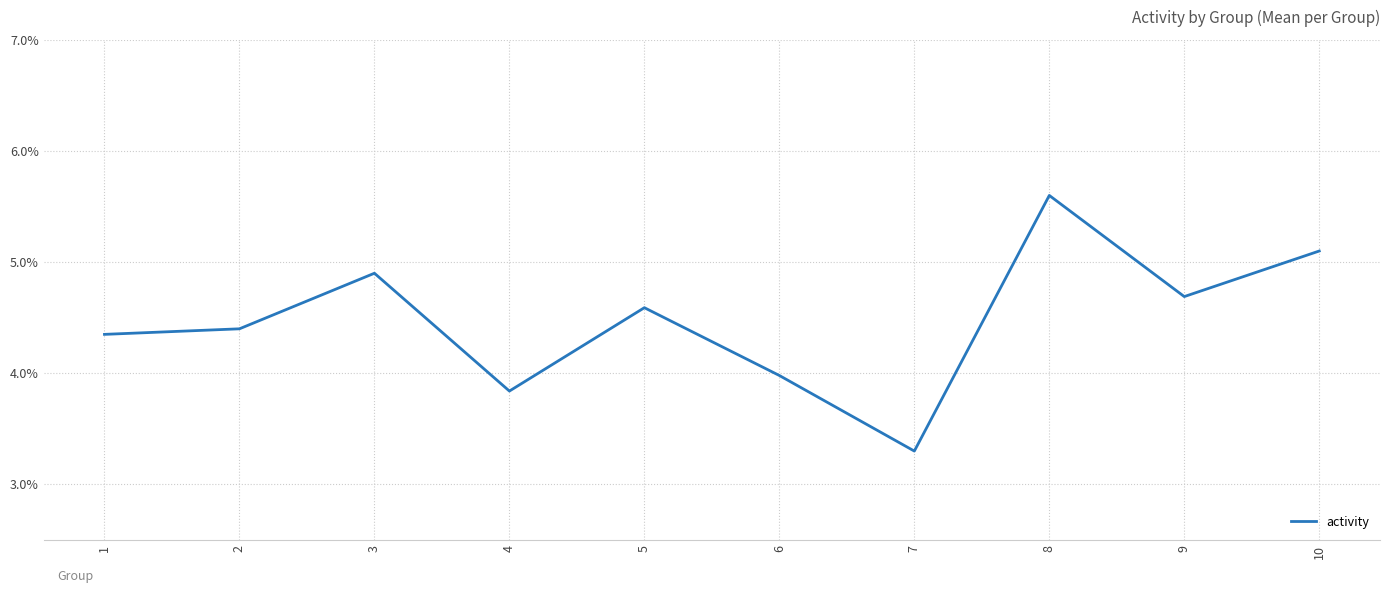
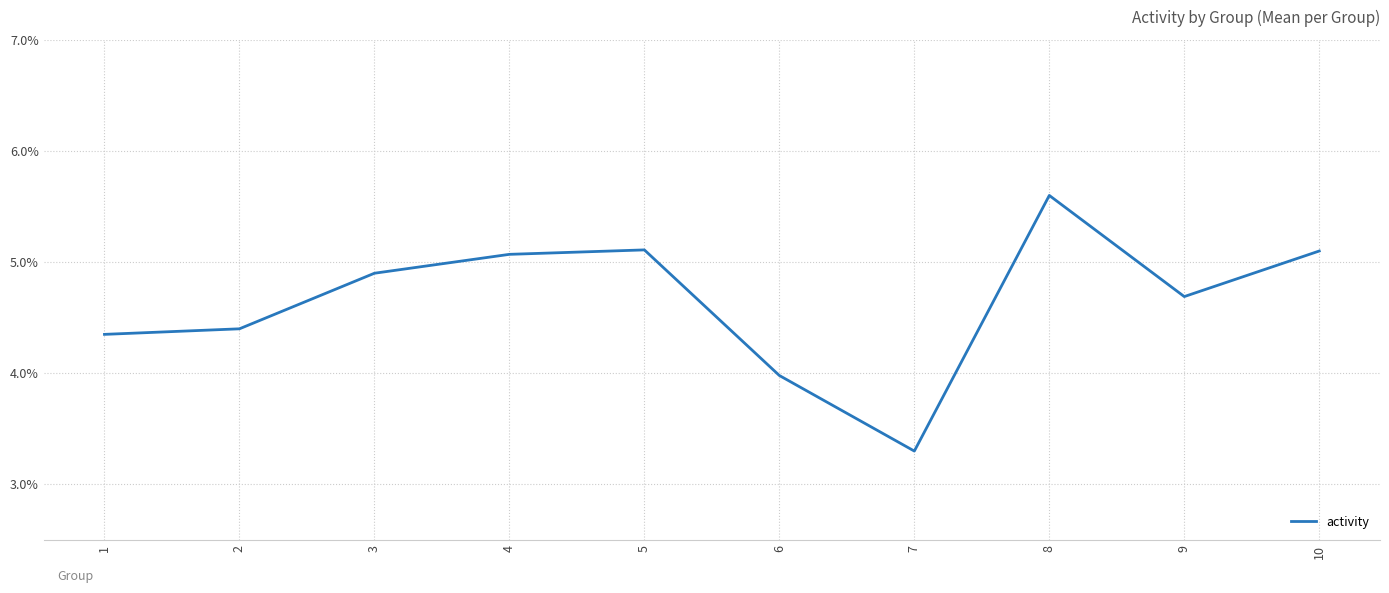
  {
    "1": "4.35%",
    "2": "4.40%",
    "3": "4.90%",
-   "4": "3.84%",
-   "5": "4.59%",
+   "4": "5.07%",
+   "5": "5.11%",
    "6": "3.98%",
    "7": "3.30%",
    "8": "5.60%",
    "9": "4.69%",
    "10": "5.10%"
  }
